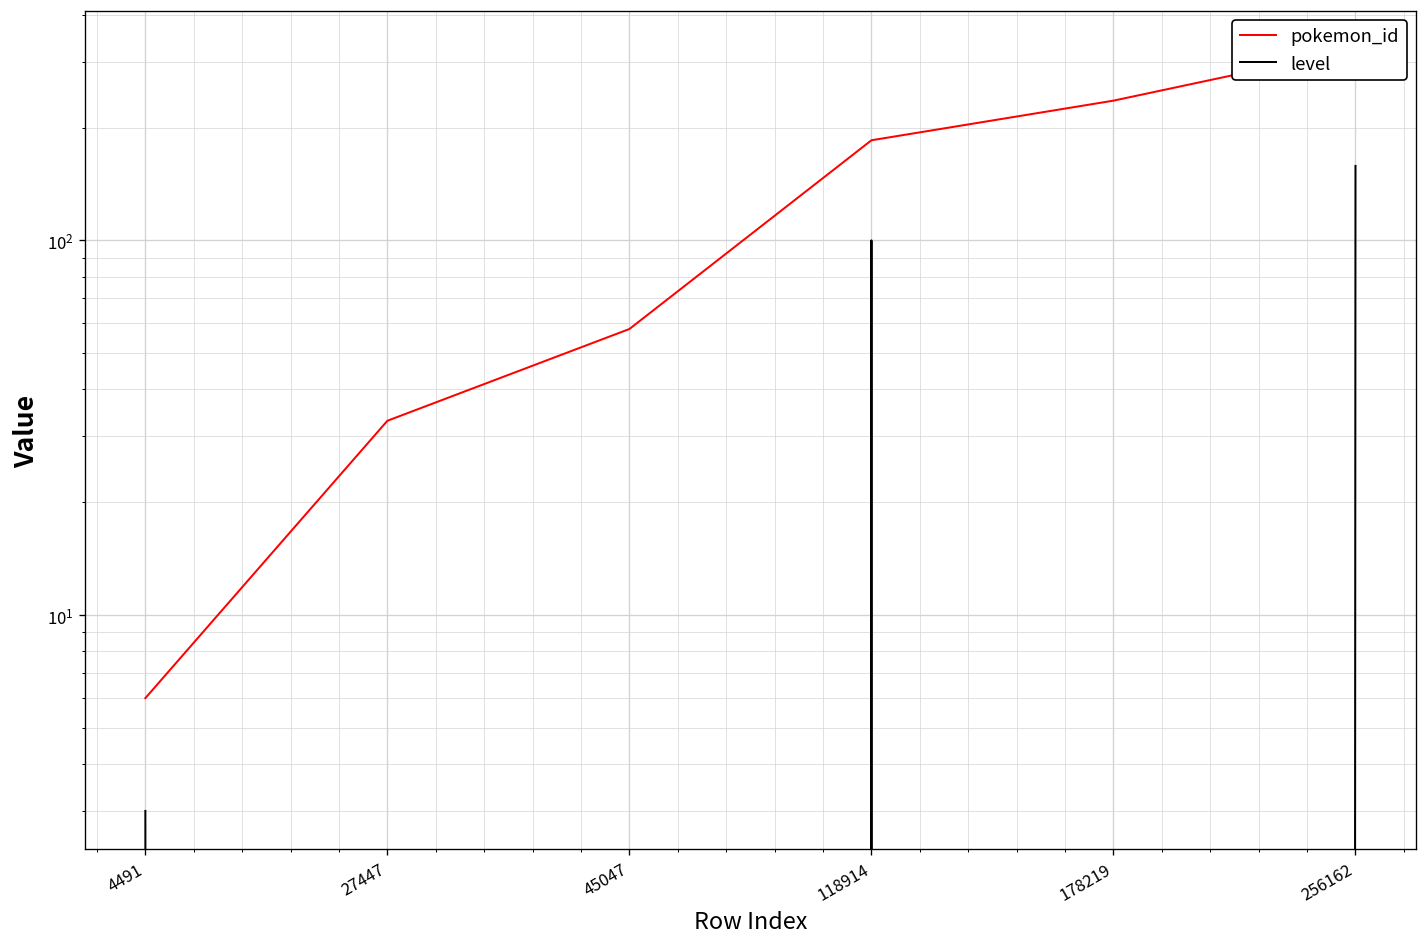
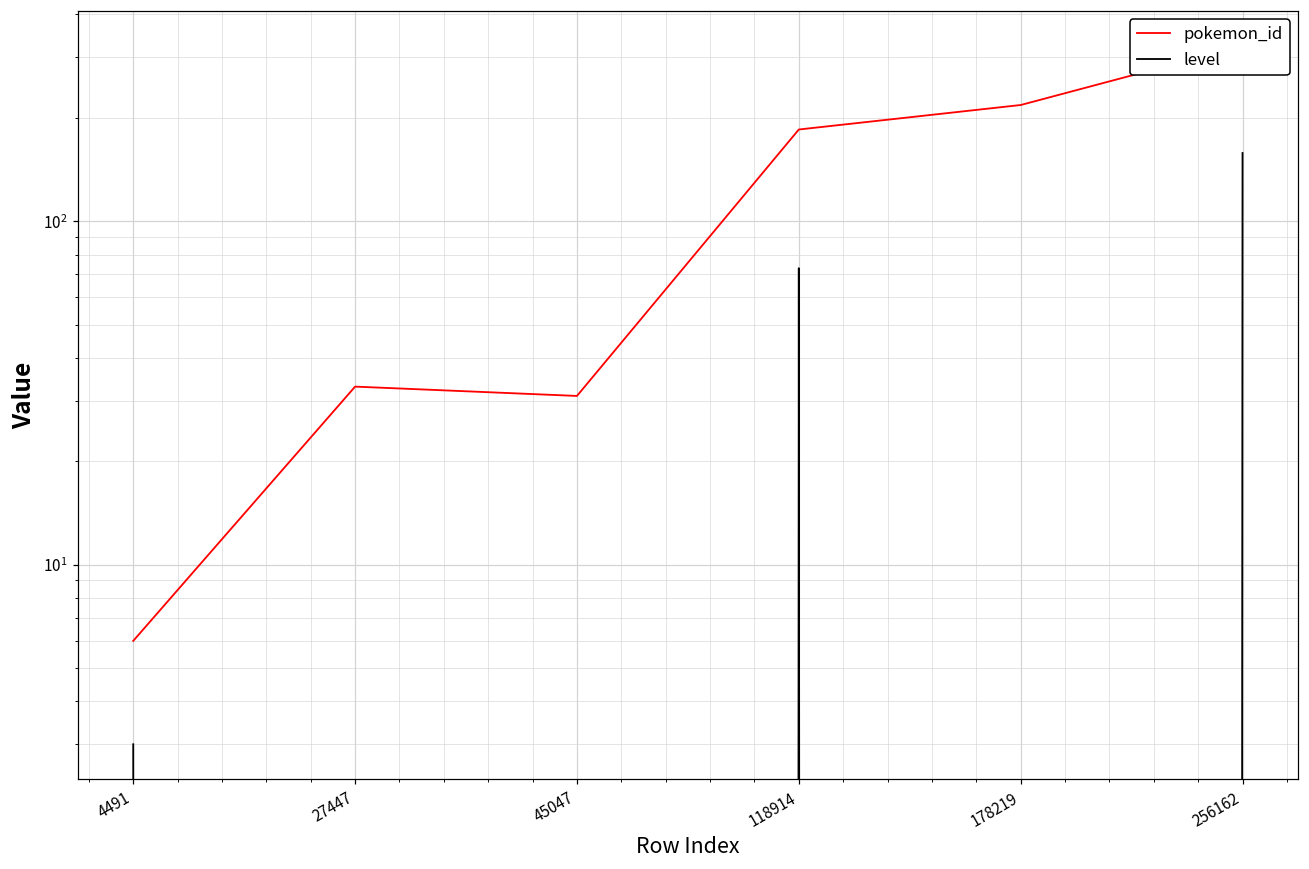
  {
    "pokemon_id": {
      "4491": 6,
      "27447": 33,
-     "45047": 58,
+     "45047": 31,
      "118914": 190,
-     "178219": 240
+     "178219": 220
    },
    "level": {
      "4491": 3,
-     "118914": 100,
+     "118914": 73,
      "256162": 160
    }
  }
